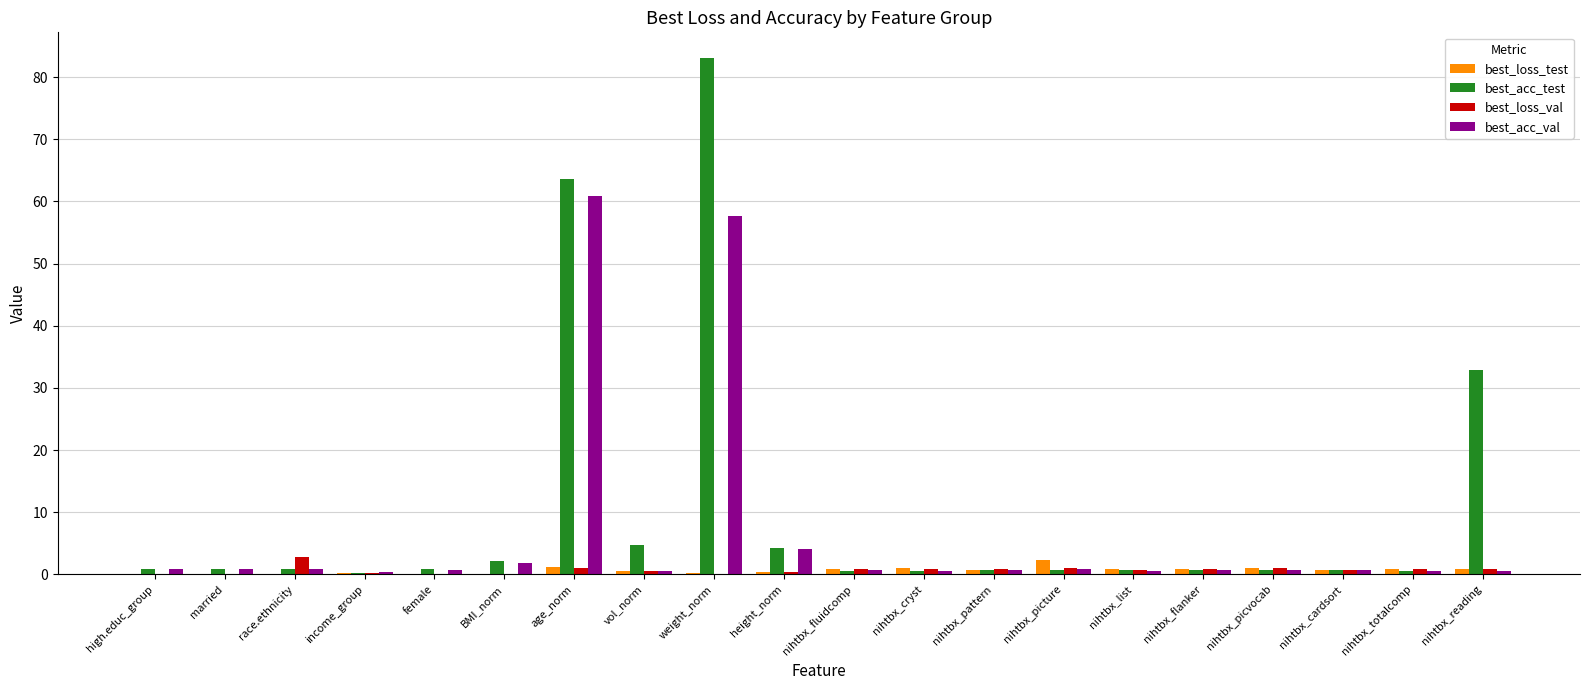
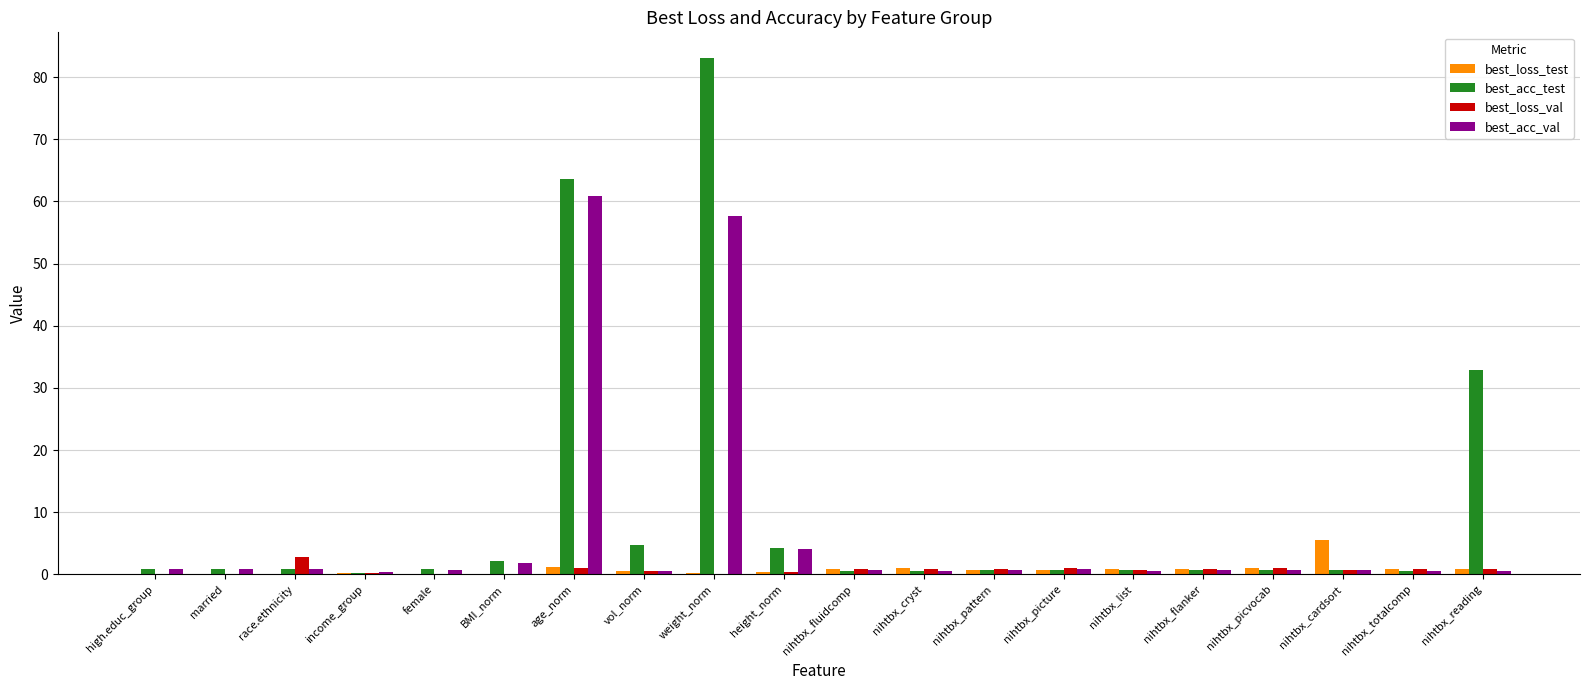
  {
    "best_loss_test": {
      "age_norm": 1,
      "vol_norm": 0,
      "height_norm": 0,
      "nihtbx_fluidcomp": 1,
      "nihtbx_cryst": 1,
      "nihtbx_pattern": 1,
-     "nihtbx_picture": 2,
+     "nihtbx_picture": 1,
      "nihtbx_list": 1,
      "nihtbx_flanker": 1,
      "nihtbx_picvocab": 1,
-     "nihtbx_cardsort": 1,
+     "nihtbx_cardsort": 5,
      "nihtbx_totalcomp": 1,
      "nihtbx_reading": 1
    },
    "best_acc_test": {
      "high.educ_group": 1,
      "married": 1,
      "race.ethnicity": 1,
      "female": 1,
      "BMI_norm": 2,
      "age_norm": 64,
      "vol_norm": 5,
      "weight_norm": 83,
      "height_norm": 4,
      "nihtbx_fluidcomp": 1,
      "nihtbx_cryst": 1,
      "nihtbx_pattern": 1,
      "nihtbx_picture": 1,
      "nihtbx_list": 1,
      "nihtbx_flanker": 1,
      "nihtbx_picvocab": 1,
      "nihtbx_cardsort": 1,
      "nihtbx_totalcomp": 1,
      "nihtbx_reading": 33
    },
    "best_loss_val": {
      "race.ethnicity": 3,
      "age_norm": 1,
      "vol_norm": 1,
      "height_norm": 0,
      "nihtbx_fluidcomp": 1,
      "nihtbx_cryst": 1,
      "nihtbx_pattern": 1,
      "nihtbx_picture": 1,
      "nihtbx_list": 1,
      "nihtbx_flanker": 1,
      "nihtbx_picvocab": 1,
      "nihtbx_cardsort": 1,
      "nihtbx_totalcomp": 1,
      "nihtbx_reading": 1
    },
    "best_acc_val": {
      "high.educ_group": 1,
      "married": 1,
      "race.ethnicity": 1,
      "female": 1,
      "BMI_norm": 2,
      "age_norm": 61,
      "vol_norm": 1,
      "weight_norm": 58,
      "height_norm": 4,
      "nihtbx_fluidcomp": 1,
      "nihtbx_cryst": 1,
      "nihtbx_pattern": 1,
      "nihtbx_picture": 1,
      "nihtbx_list": 1,
      "nihtbx_flanker": 1,
      "nihtbx_picvocab": 1,
      "nihtbx_cardsort": 1,
      "nihtbx_totalcomp": 0,
      "nihtbx_reading": 1
    }
  }
